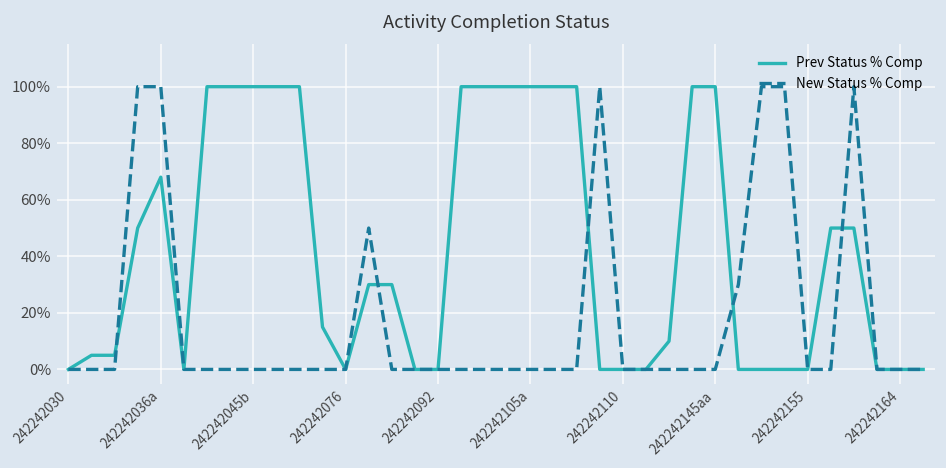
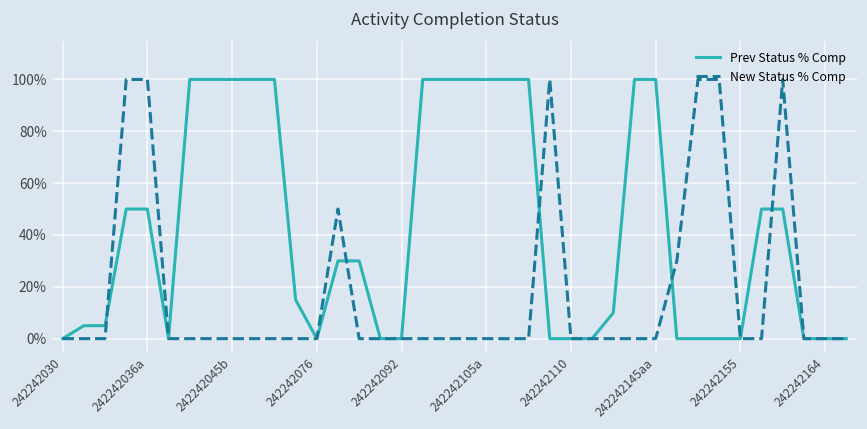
  {
    "Prev Status % Comp": {
-     "242242036a": "68%",
+     "242242036a": "50%",
      "242242045b": "100%",
      "242242105a": "100%",
      "242242145aa": "100%"
    },
    "New Status % Comp": {
      "242242036a": "100%",
      "242242045b": "0%",
      "242242105a": "0%",
      "242242145aa": "0%"
    }
  }
